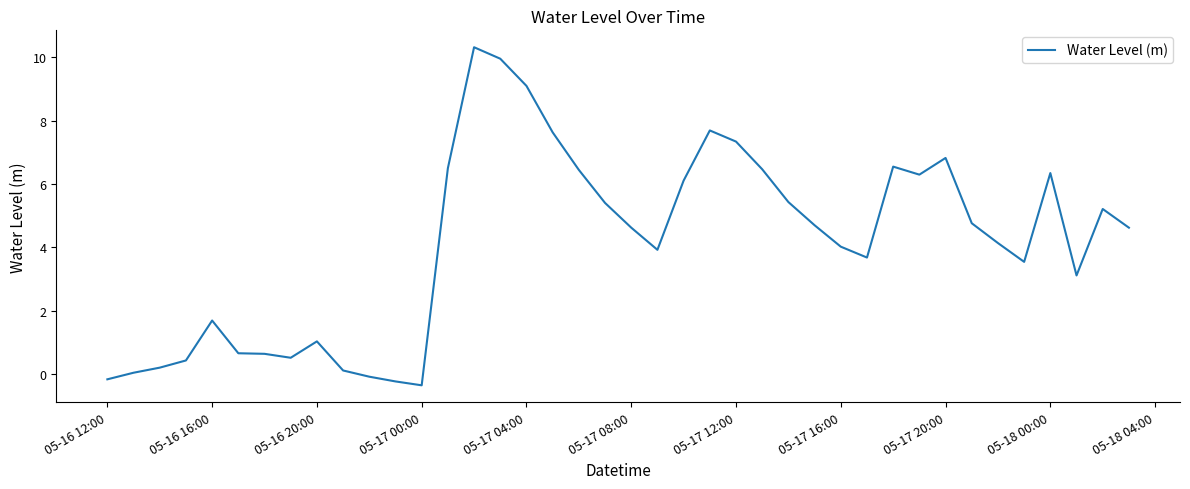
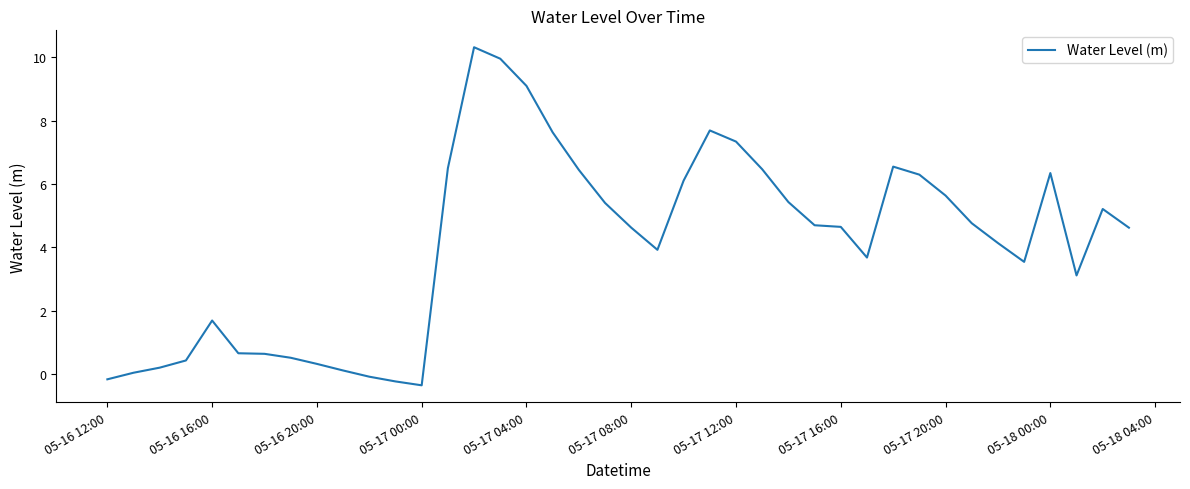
  {
    "05-16 12:00": -0.2,
    "05-16 16:00": 1.7,
-   "05-16 20:00": 1.0,
+   "05-16 20:00": 0.3,
    "05-17 00:00": -0.4,
    "05-17 04:00": 9.1,
    "05-17 08:00": 4.6,
    "05-17 12:00": 7.3,
-   "05-17 16:00": 4.0,
-   "05-17 20:00": 6.8,
+   "05-17 16:00": 4.6,
+   "05-17 20:00": 5.6,
    "05-18 00:00": 6.3
  }
